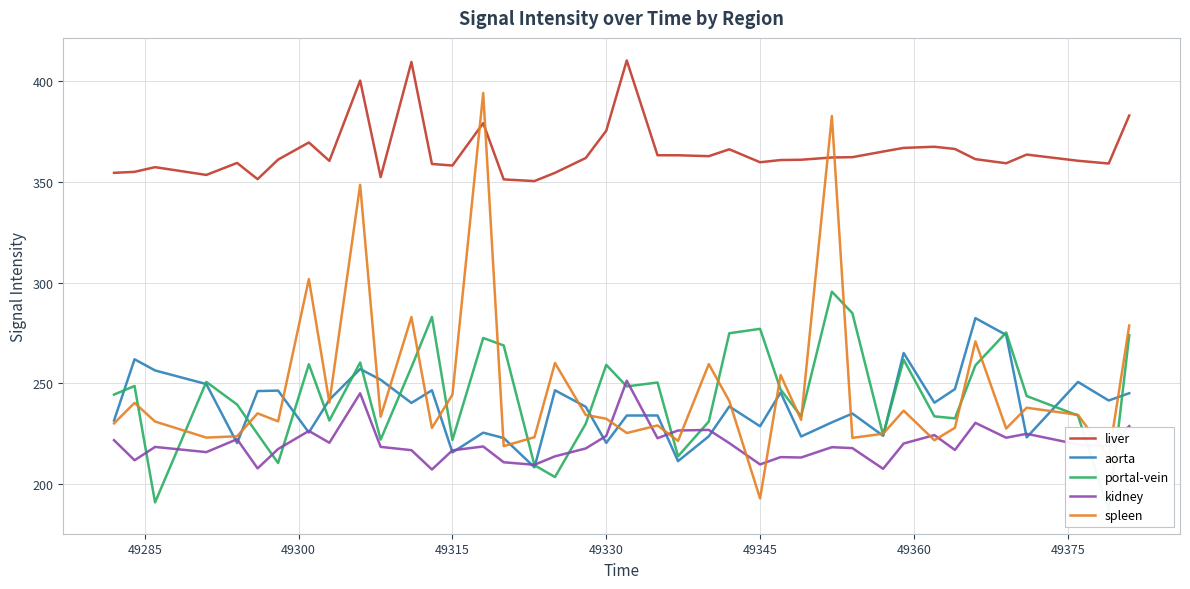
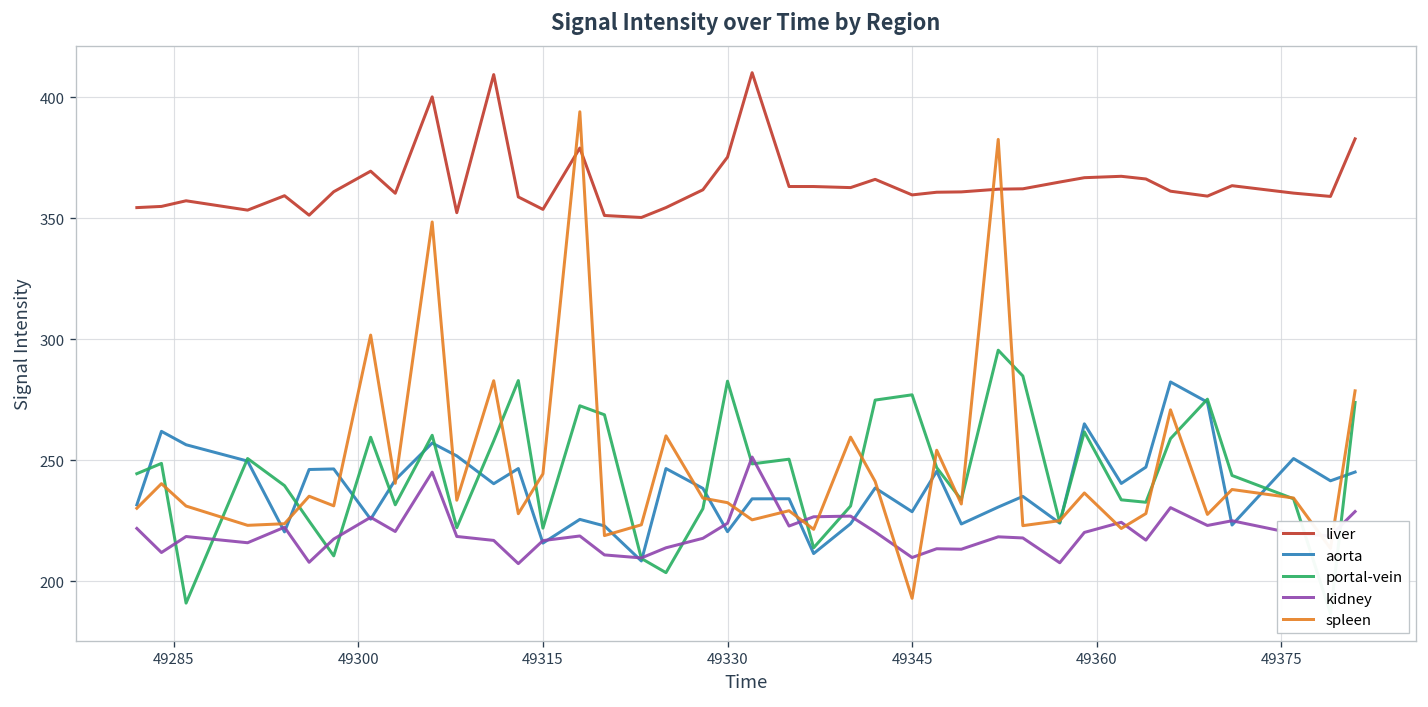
  {
    "liver": {
-     "49315": 358,
+     "49315": 354,
      "49330": 375,
      "49345": 360
    },
    "aorta": {
      "49330": 221,
      "49345": 229
    },
    "portal-vein": {
      "49315": 222,
-     "49330": 259,
+     "49330": 283,
      "49345": 277
    },
    "kidney": {
      "49330": 224,
      "49345": 210
    },
    "spleen": {
      "49315": 244,
      "49330": 233,
      "49345": 193
    }
  }
